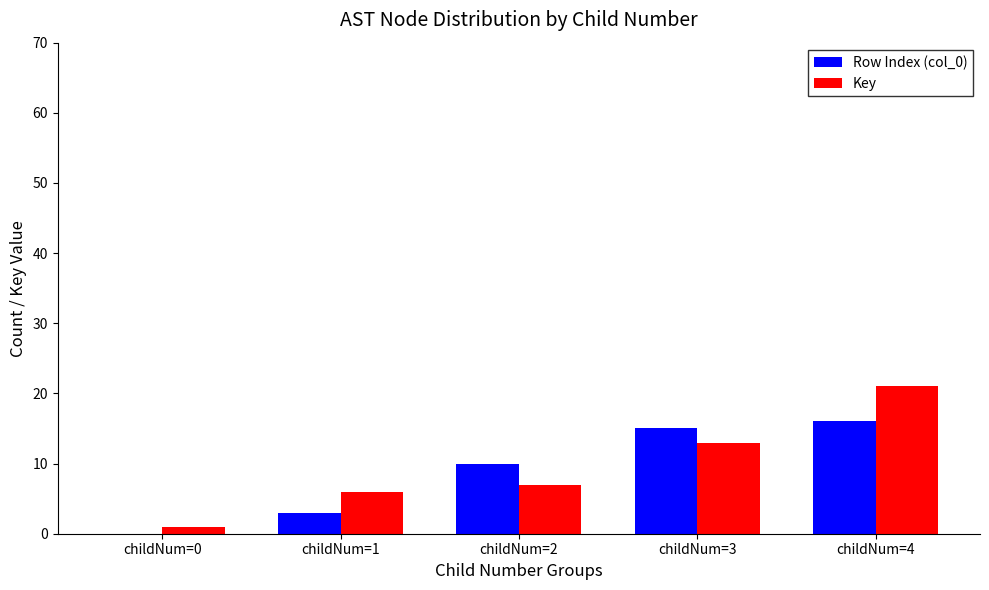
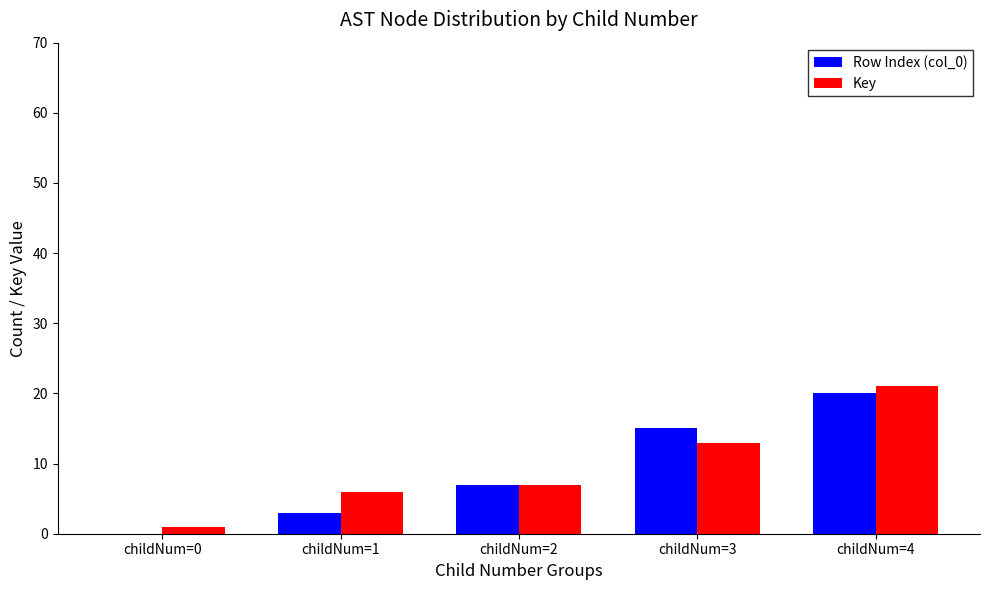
  {
    "Row Index (col_0)": {
      "childNum=0": 0,
      "childNum=1": 3,
-     "childNum=2": 10,
+     "childNum=2": 7,
      "childNum=3": 15,
-     "childNum=4": 16
+     "childNum=4": 20
    },
    "Key": {
      "childNum=0": 1,
      "childNum=1": 6,
      "childNum=2": 7,
      "childNum=3": 13,
      "childNum=4": 21
    }
  }
